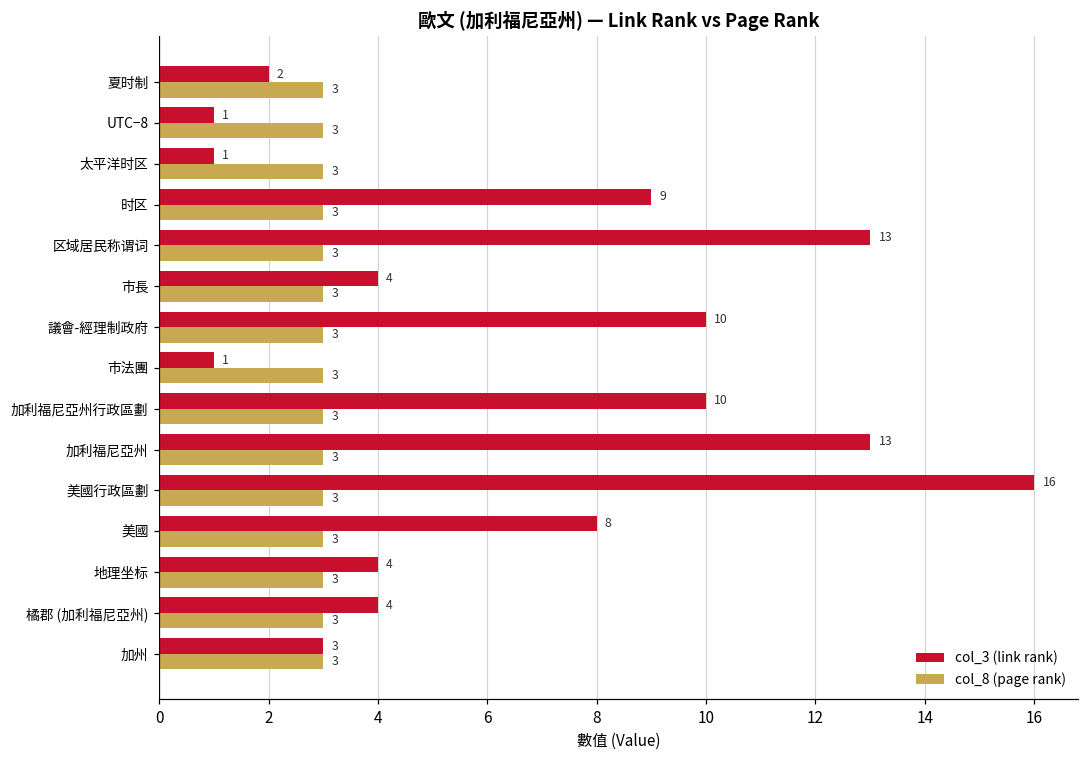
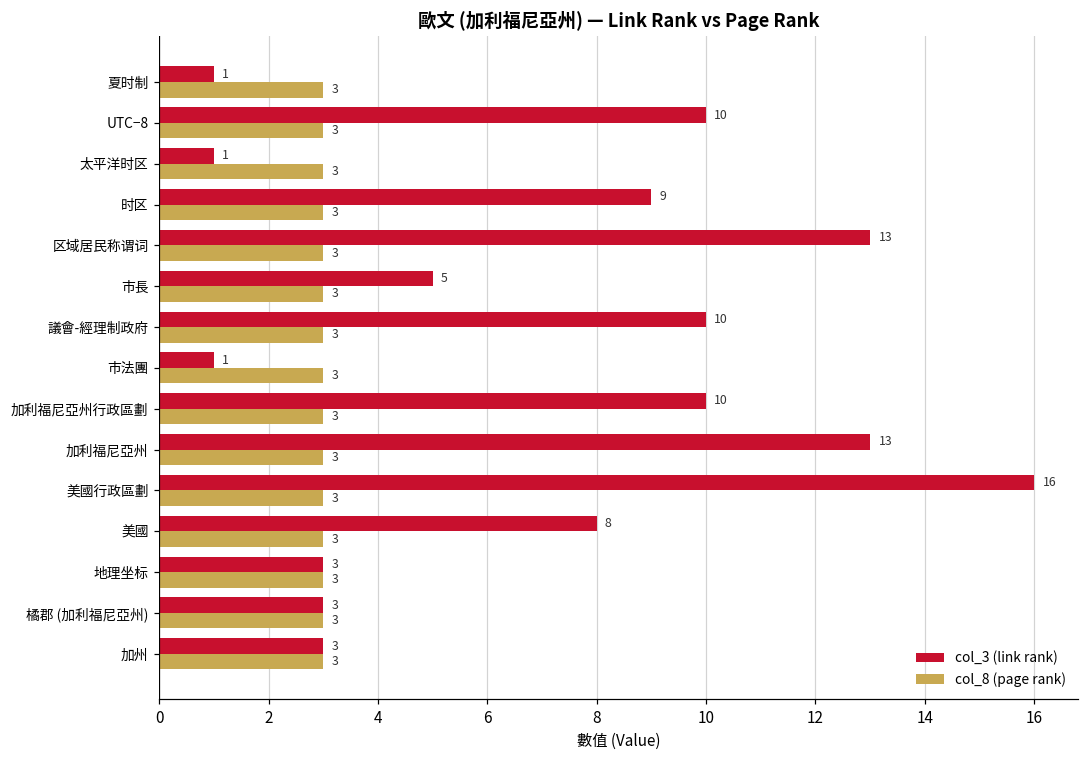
  {
    "col_3 (link rank)": {
-     "夏时制": 2,
-     "UTC−8": 1,
+     "夏时制": 1,
+     "UTC−8": 10,
      "太平洋时区": 1,
      "时区": 9,
      "区域居民称谓词": 13,
-     "市長": 4,
+     "市長": 5,
      "議會-經理制政府": 10,
      "市法團": 1,
      "加利福尼亞州行政區劃": 10,
      "加利福尼亞州": 13,
      "美國行政區劃": 16,
      "美國": 8,
-     "地理坐标": 4,
-     "橘郡 (加利福尼亞州)": 4,
+     "地理坐标": 3,
+     "橘郡 (加利福尼亞州)": 3,
      "加州": 3
    },
    "col_8 (page rank)": {
      "夏时制": 3,
      "UTC−8": 3,
      "太平洋时区": 3,
      "时区": 3,
      "区域居民称谓词": 3,
      "市長": 3,
      "議會-經理制政府": 3,
      "市法團": 3,
      "加利福尼亞州行政區劃": 3,
      "加利福尼亞州": 3,
      "美國行政區劃": 3,
      "美國": 3,
      "地理坐标": 3,
      "橘郡 (加利福尼亞州)": 3,
      "加州": 3
    }
  }
